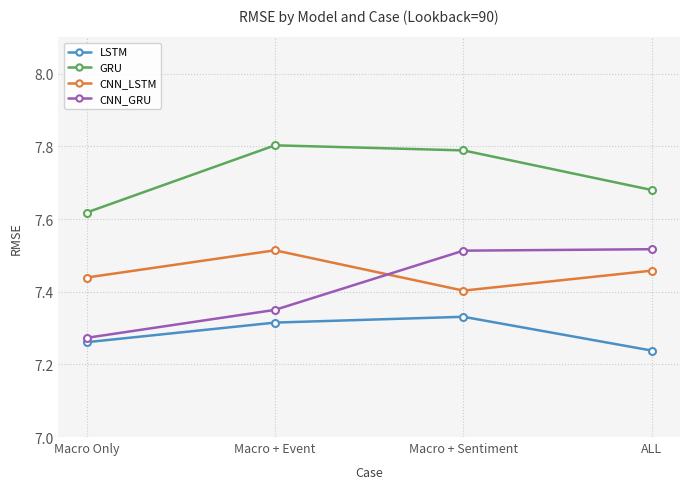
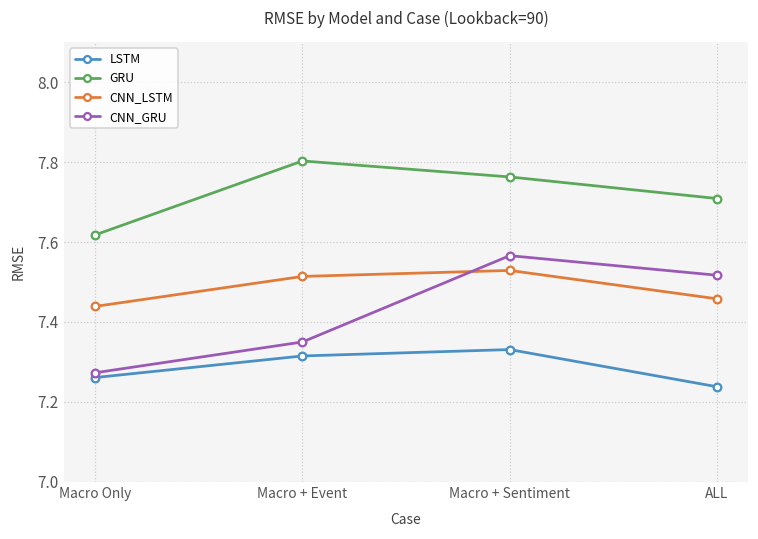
  {
    "LSTM": {
      "Macro Only": 7.26,
      "Macro + Event": 7.32,
      "Macro + Sentiment": 7.33,
      "ALL": 7.24
    },
    "GRU": {
      "Macro Only": 7.62,
      "Macro + Event": 7.80,
-     "Macro + Sentiment": 7.79,
-     "ALL": 7.68
+     "Macro + Sentiment": 7.76,
+     "ALL": 7.71
    },
    "CNN_LSTM": {
      "Macro Only": 7.44,
      "Macro + Event": 7.51,
-     "Macro + Sentiment": 7.40,
+     "Macro + Sentiment": 7.53,
      "ALL": 7.46
    },
    "CNN_GRU": {
      "Macro Only": 7.27,
      "Macro + Event": 7.35,
-     "Macro + Sentiment": 7.51,
+     "Macro + Sentiment": 7.57,
      "ALL": 7.52
    }
  }
